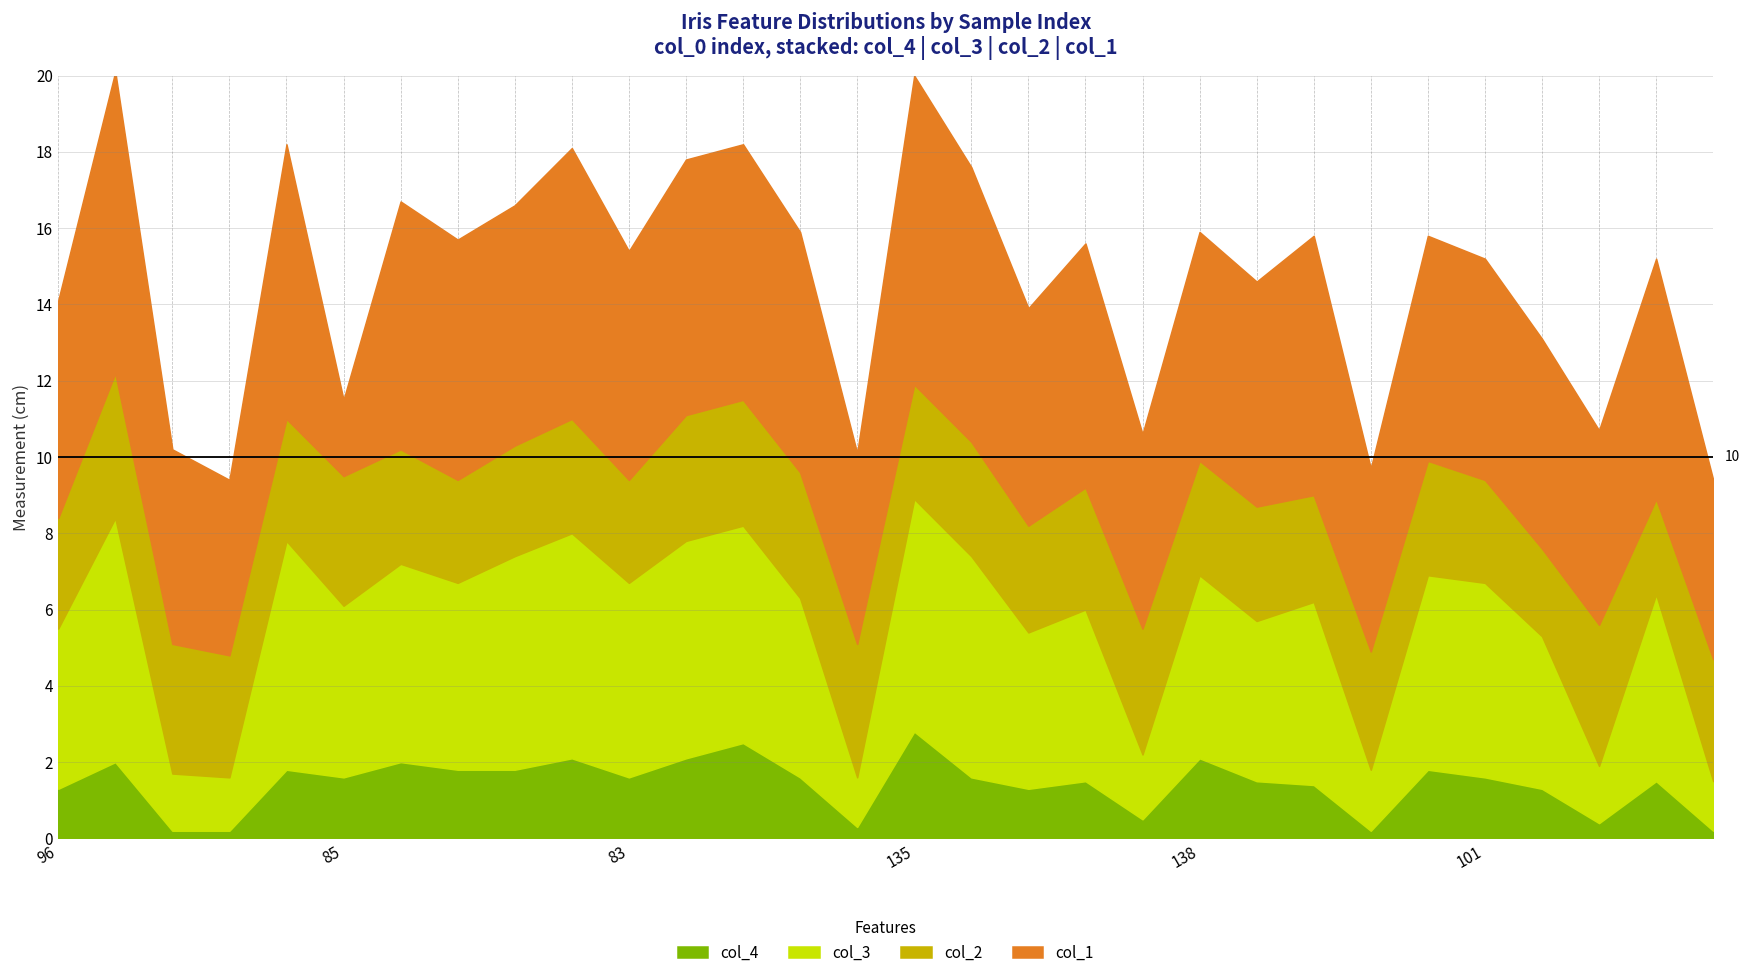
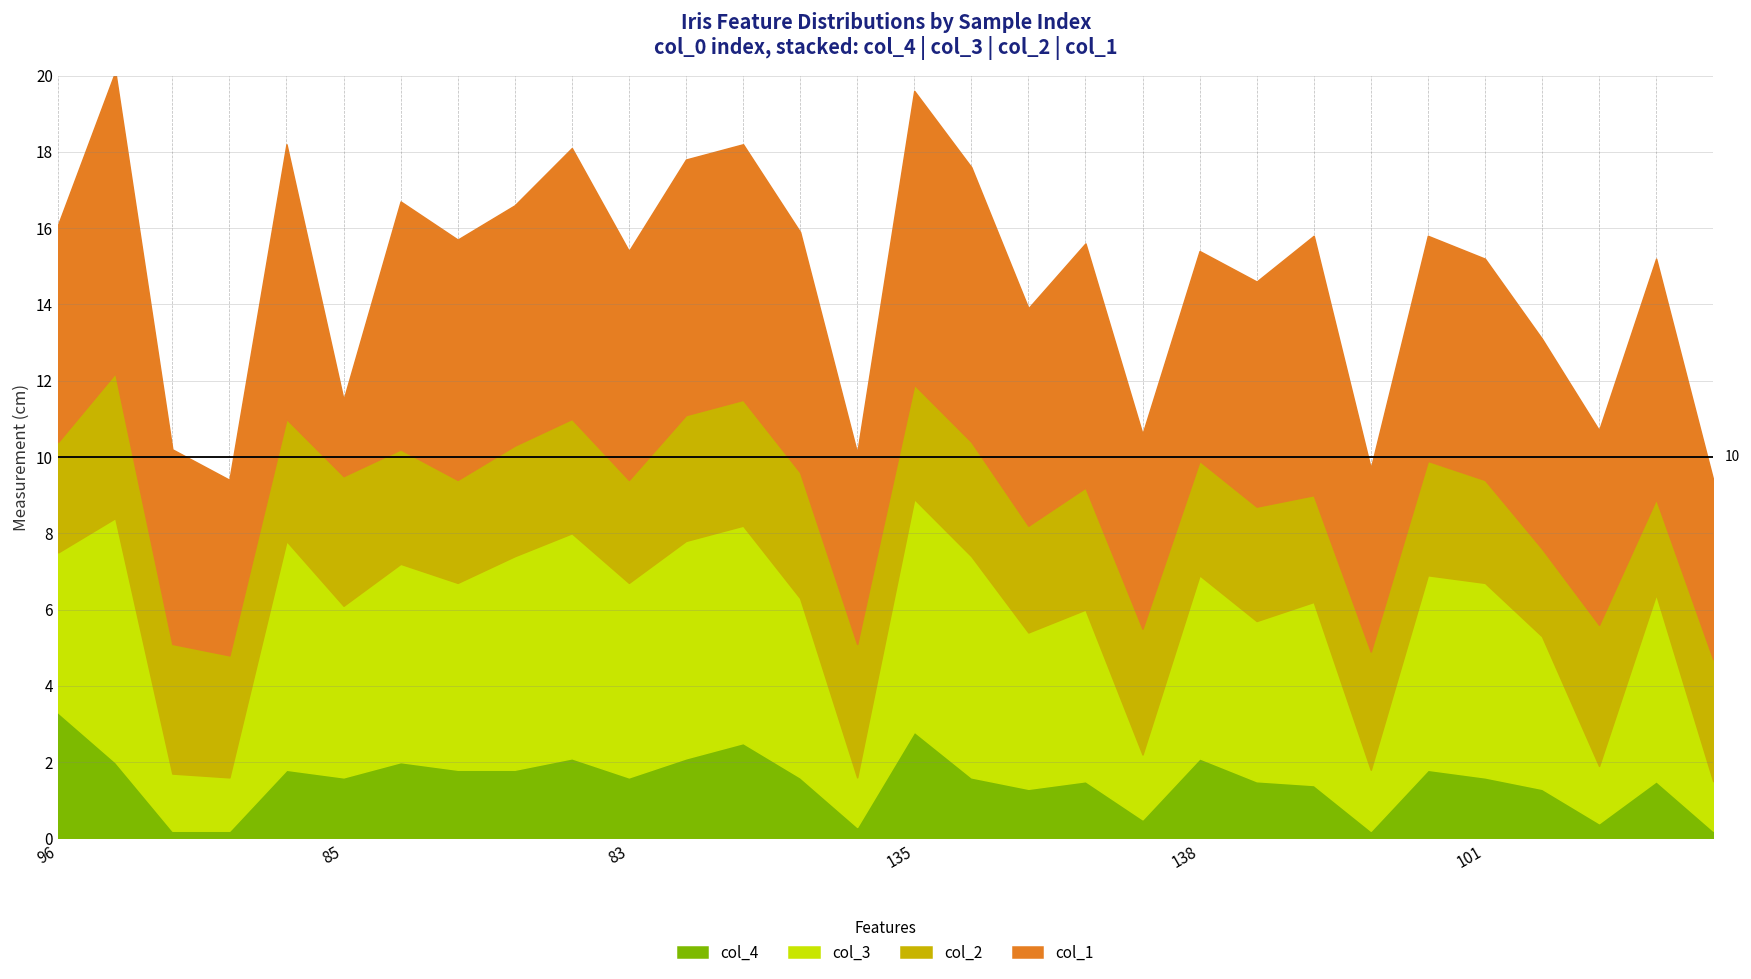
  {
    "col_4": {
-     "96": 1.3
+     "96": 3.3
    },
    "col_1": {
      "96": 5.7,
      "85": 2.0,
      "83": 6.0,
-     "135": 8.1,
-     "138": 6.0,
+     "135": 7.7,
+     "138": 5.5,
      "101": 5.8
    }
  }
